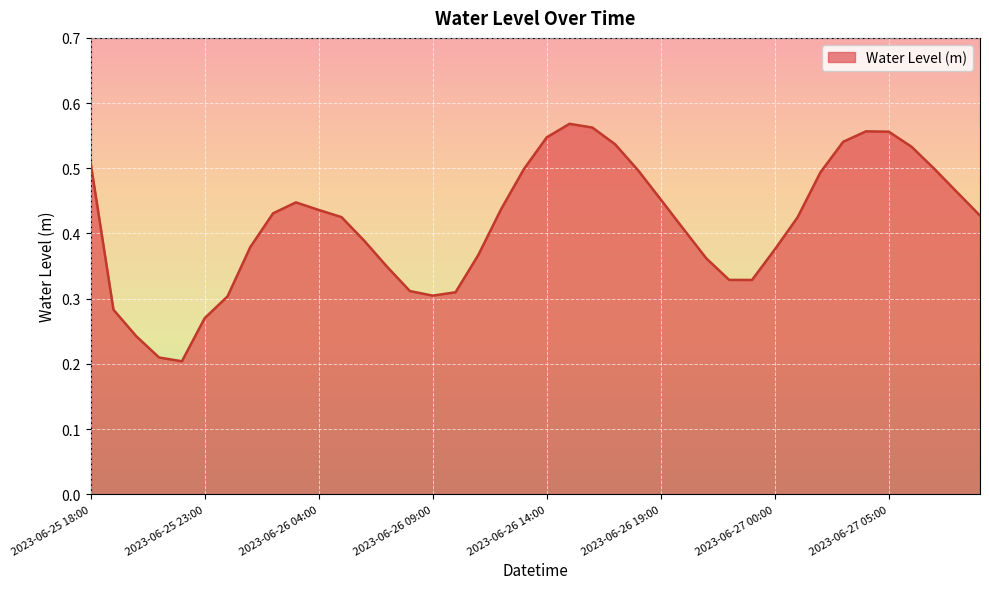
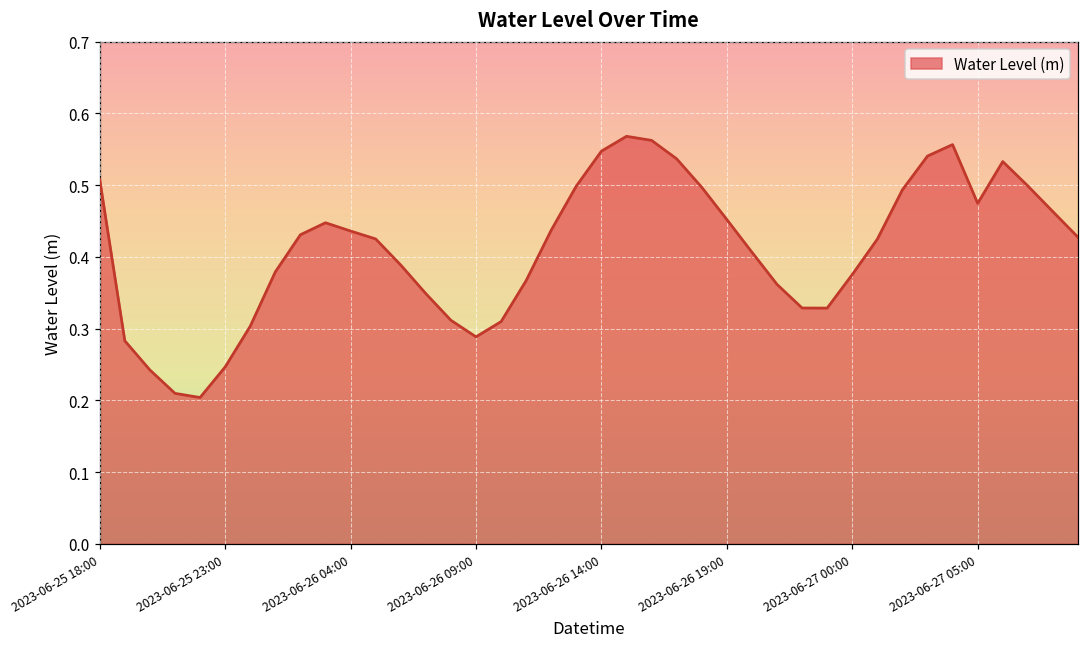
  {
    "2023-06-25 18:00": 0.51,
-   "2023-06-25 23:00": 0.27,
+   "2023-06-25 23:00": 0.25,
    "2023-06-26 04:00": 0.44,
-   "2023-06-26 09:00": 0.30,
+   "2023-06-26 09:00": 0.29,
    "2023-06-26 14:00": 0.55,
    "2023-06-26 19:00": 0.45,
    "2023-06-27 00:00": 0.38,
-   "2023-06-27 05:00": 0.56
+   "2023-06-27 05:00": 0.47
  }
